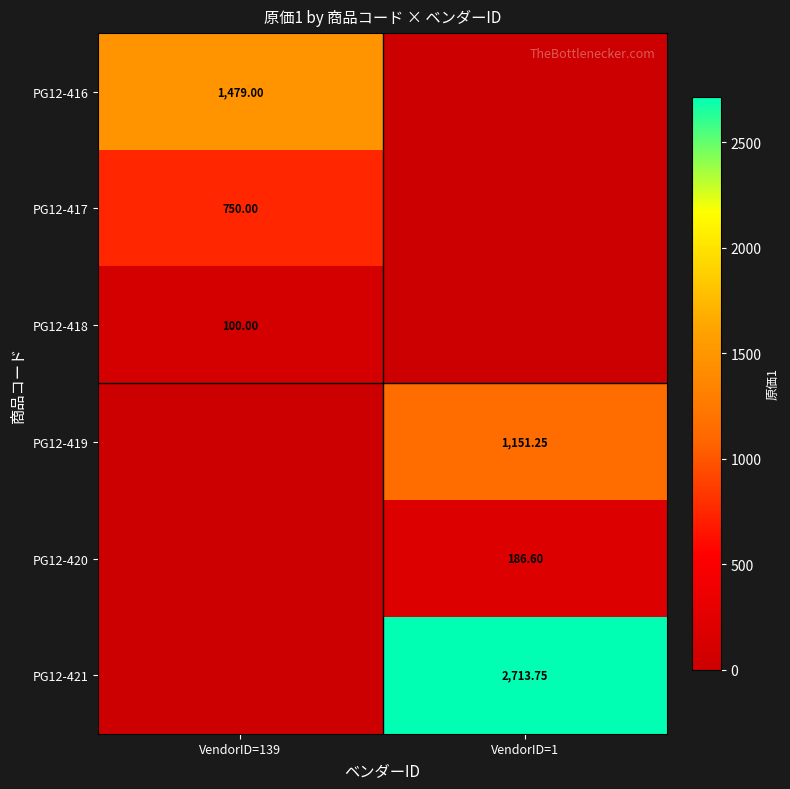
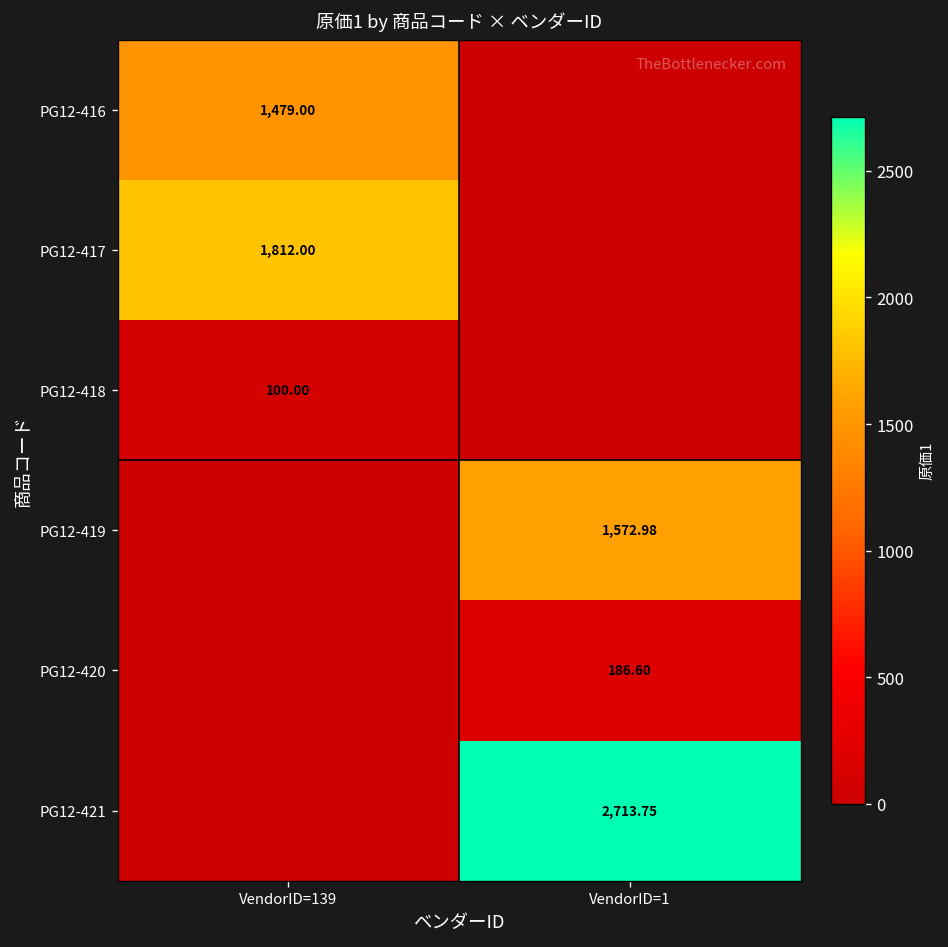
  {
    "PG12-416": {
      "VendorID=139": "1,479.00"
    },
    "PG12-417": {
-     "VendorID=139": "750.00"
+     "VendorID=139": "1,812.00"
    },
    "PG12-418": {
      "VendorID=139": "100.00"
    },
    "PG12-419": {
-     "VendorID=1": "1,151.25"
+     "VendorID=1": "1,572.98"
    },
    "PG12-420": {
      "VendorID=1": "186.60"
    },
    "PG12-421": {
      "VendorID=1": "2,713.75"
    }
  }
